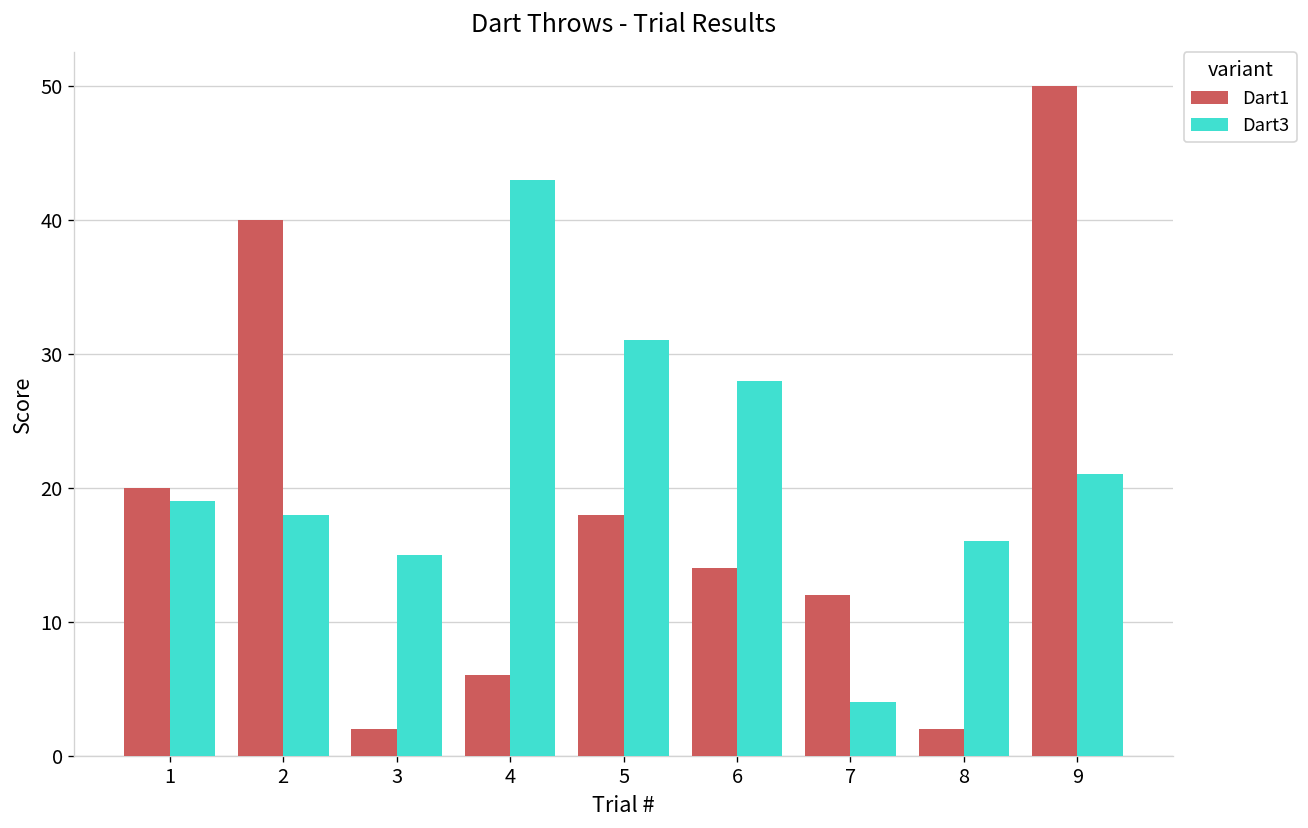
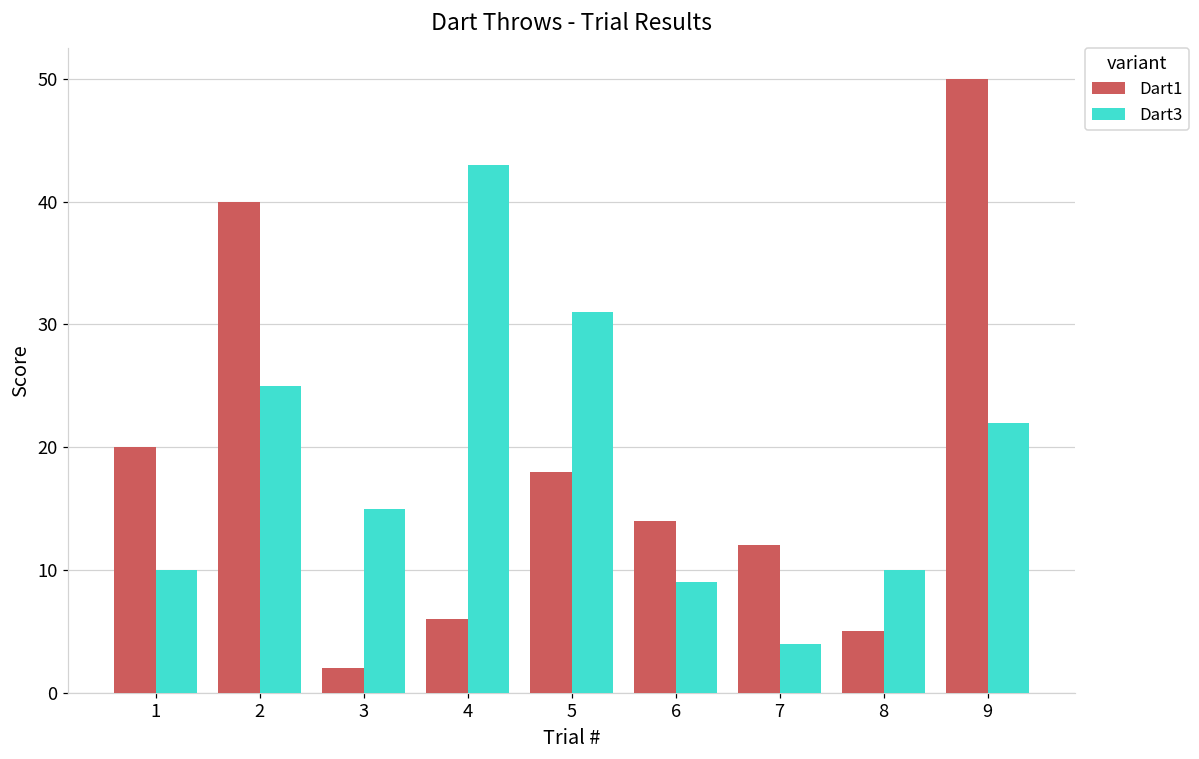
  {
    "Dart1": {
      "1": 20,
      "2": 40,
      "3": 2,
      "4": 6,
      "5": 18,
      "6": 14,
      "7": 12,
-     "8": 2,
+     "8": 5,
      "9": 50
    },
    "Dart3": {
-     "1": 19,
-     "2": 18,
+     "1": 10,
+     "2": 25,
      "3": 15,
      "4": 43,
      "5": 31,
-     "6": 28,
+     "6": 9,
      "7": 4,
-     "8": 16,
-     "9": 21
+     "8": 10,
+     "9": 22
    }
  }
